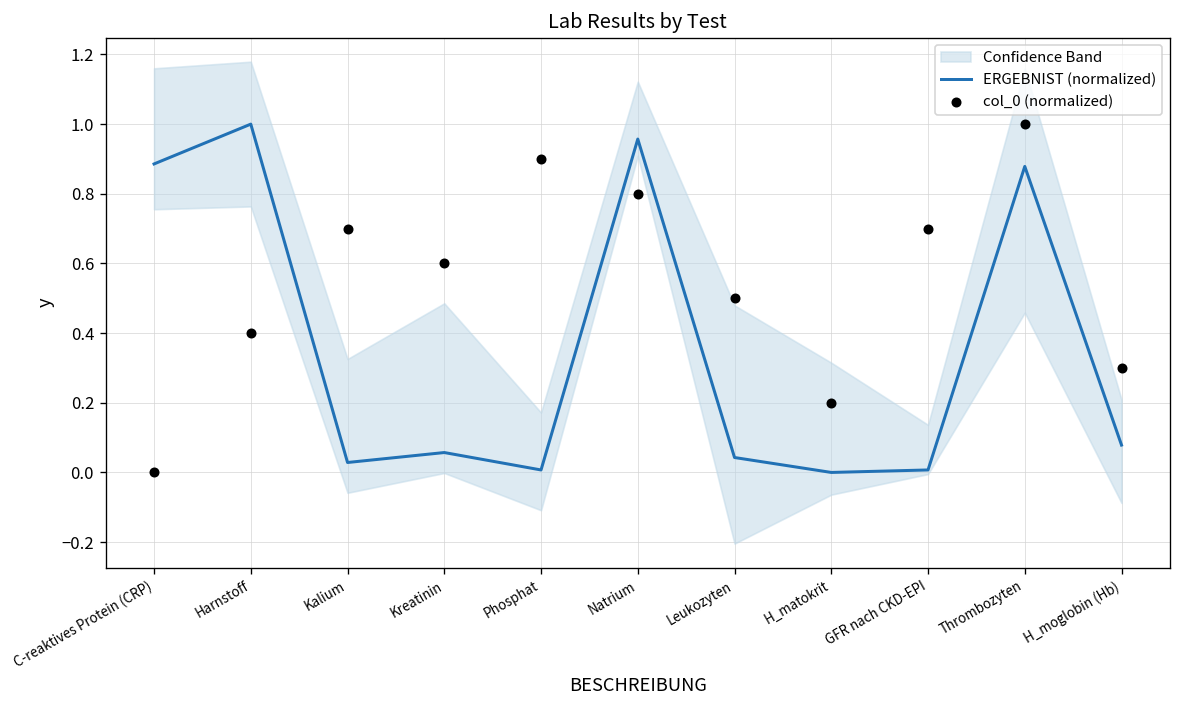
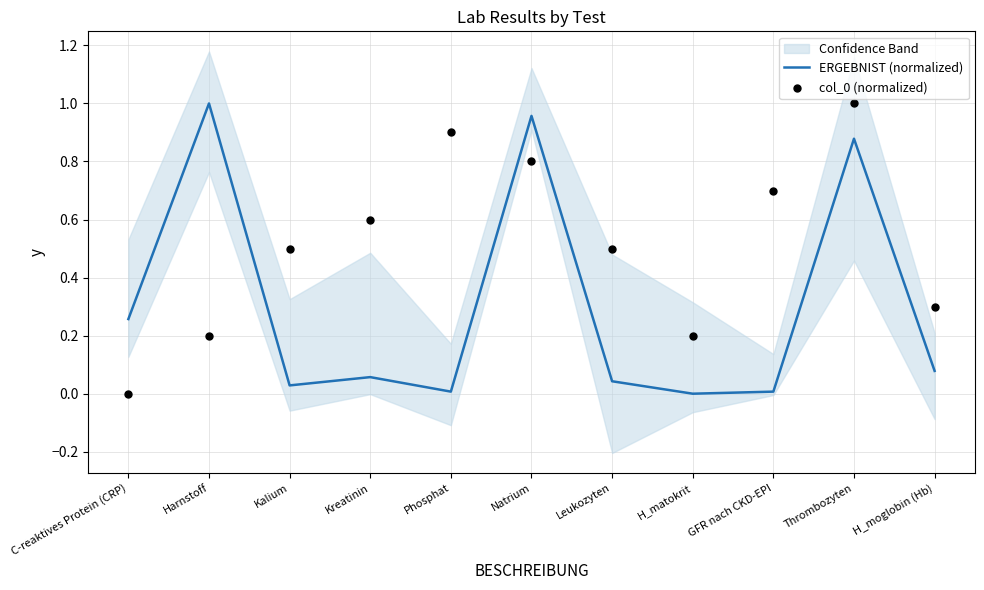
  {
    "ERGEBNIST (normalized)": {
-     "C-reaktives Protein (CRP)": 0.89,
+     "C-reaktives Protein (CRP)": 0.26,
      "Harnstoff": 1.00,
      "Kalium": 0.03,
      "Kreatinin": 0.06,
      "Phosphat": 0.01,
      "Natrium": 0.96,
      "Leukozyten": 0.04,
      "H_matokrit": 0.00,
      "GFR nach CKD-EPI": 0.01,
      "Thrombozyten": 0.88,
      "H_moglobin (Hb)": 0.08
    },
    "col_0 (normalized)": {
-     "Harnstoff": 0.40,
-     "Kalium": 0.70
+     "Harnstoff": 0.20,
+     "Kalium": 0.50
    }
  }
